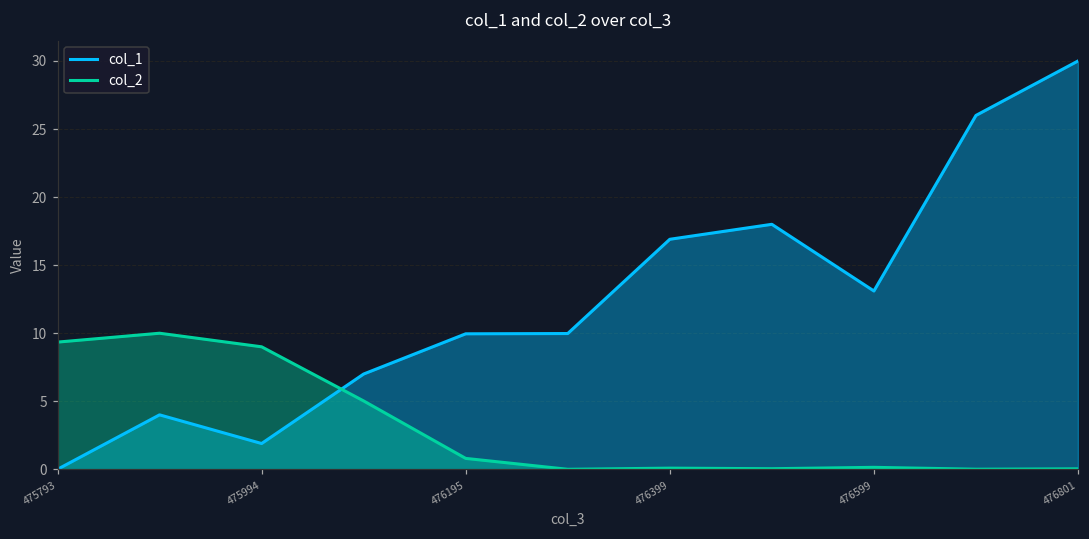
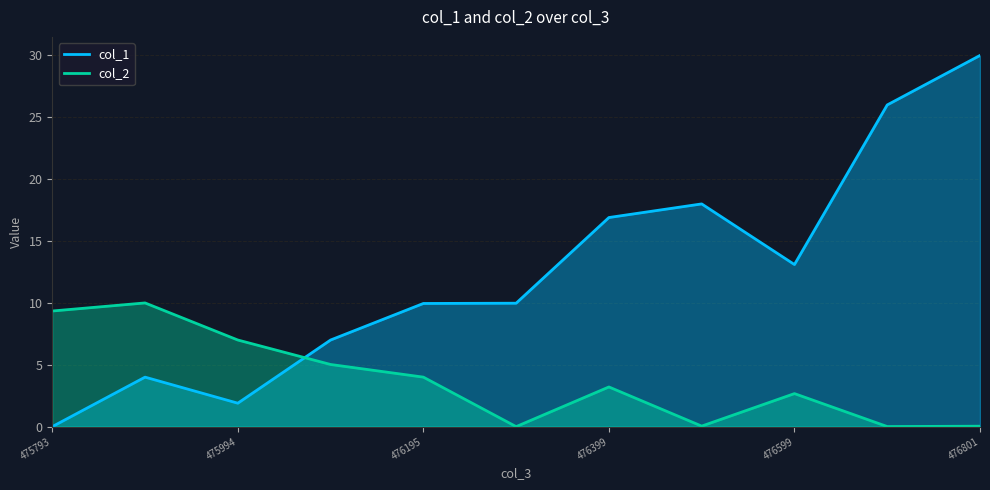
  {
    "col_1": {
      "475793": 0.0,
      "475994": 1.9,
      "476195": 10.0,
      "476399": 16.9,
      "476599": 13.1,
      "476801": 30.0
    },
    "col_2": {
      "475793": 9.3,
-     "475994": 9,
-     "476195": 0.8,
-     "476399": 0.1,
-     "476599": 0.1,
+     "475994": 7,
+     "476195": 4.0,
+     "476399": 3.2,
+     "476599": 2.7,
      "476801": 0.0
    }
  }
